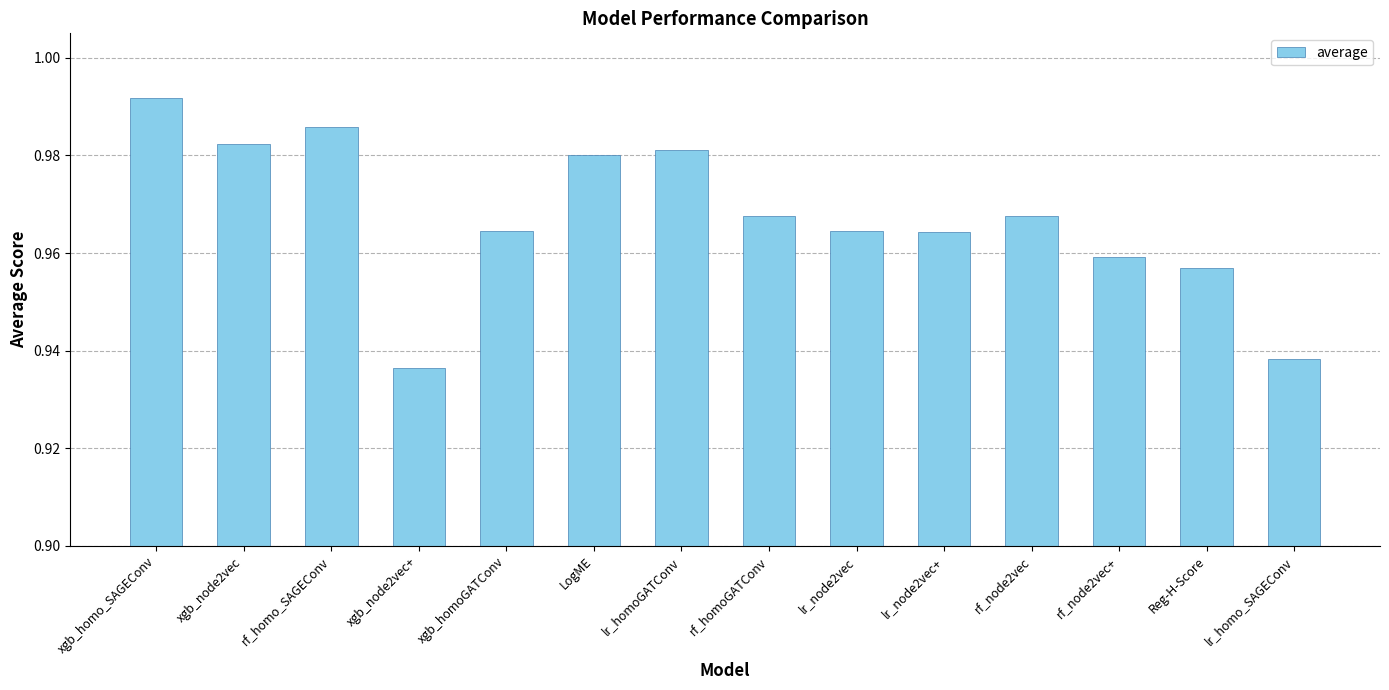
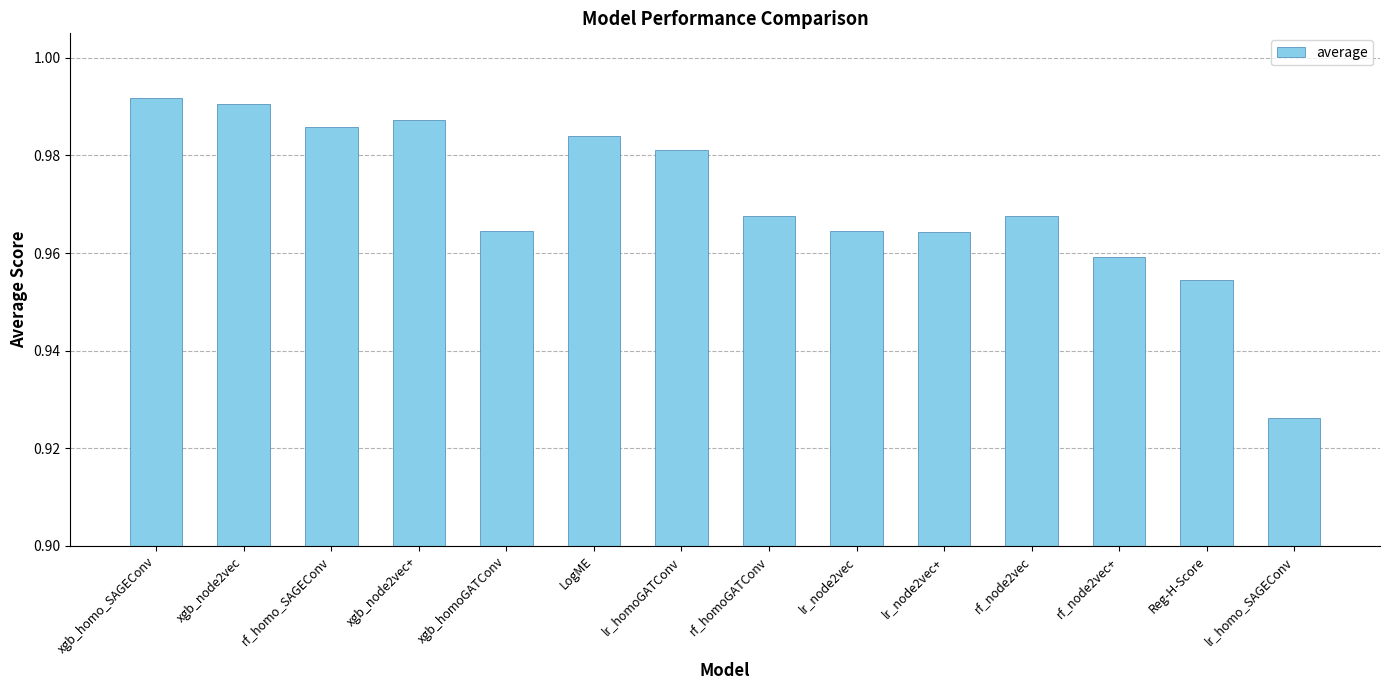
  {
    "xgb_homo_SAGEConv": 0.992,
-   "xgb_node2vec": 0.982,
+   "xgb_node2vec": 0.991,
    "rf_homo_SAGEConv": 0.986,
-   "xgb_node2vec+": 0.936,
+   "xgb_node2vec+": 0.987,
    "xgb_homoGATConv": 0.965,
-   "LogME": 0.980,
+   "LogME": 0.984,
    "lr_homoGATConv": 0.981,
    "rf_homoGATConv": 0.968,
    "lr_node2vec": 0.965,
    "lr_node2vec+": 0.964,
    "rf_node2vec": 0.967,
    "rf_node2vec+": 0.959,
-   "Reg-H-Score": 0.957,
-   "lr_homo_SAGEConv": 0.938
+   "Reg-H-Score": 0.955,
+   "lr_homo_SAGEConv": 0.926
  }
